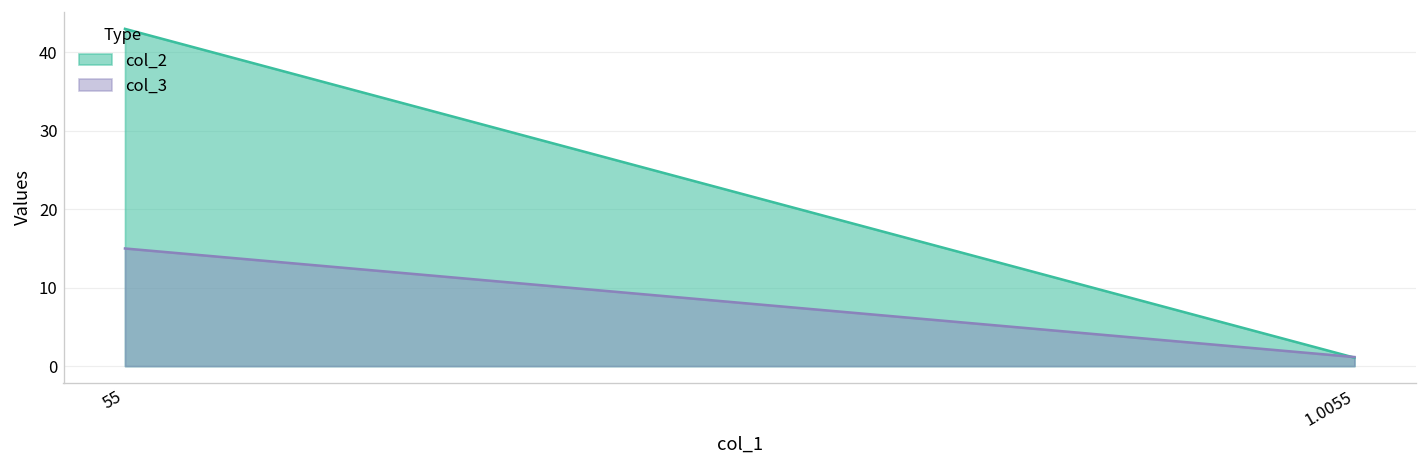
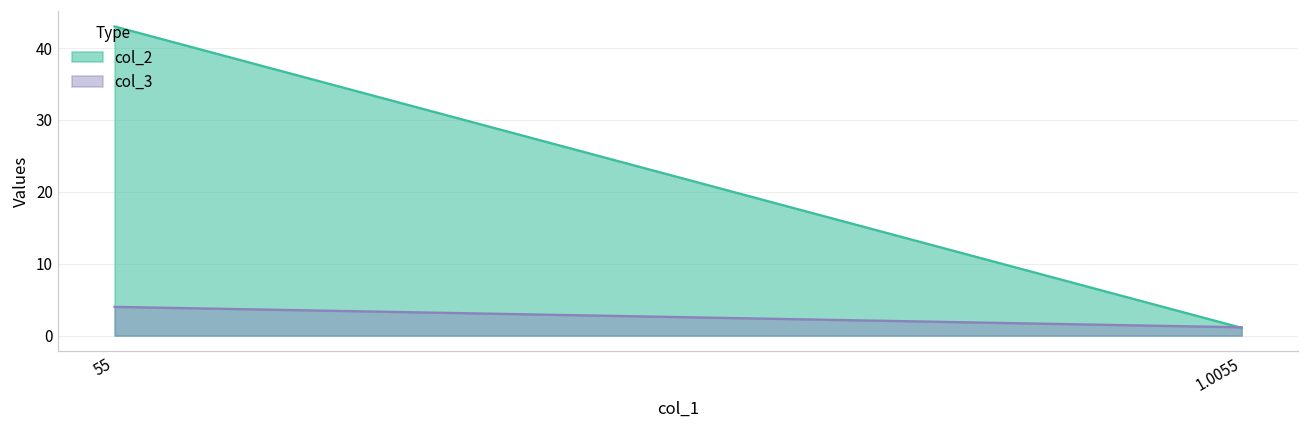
  {
    "col_2": {
      "55": 43
    },
    "col_3": {
-     "55": 15
+     "55": 4
    }
  }
